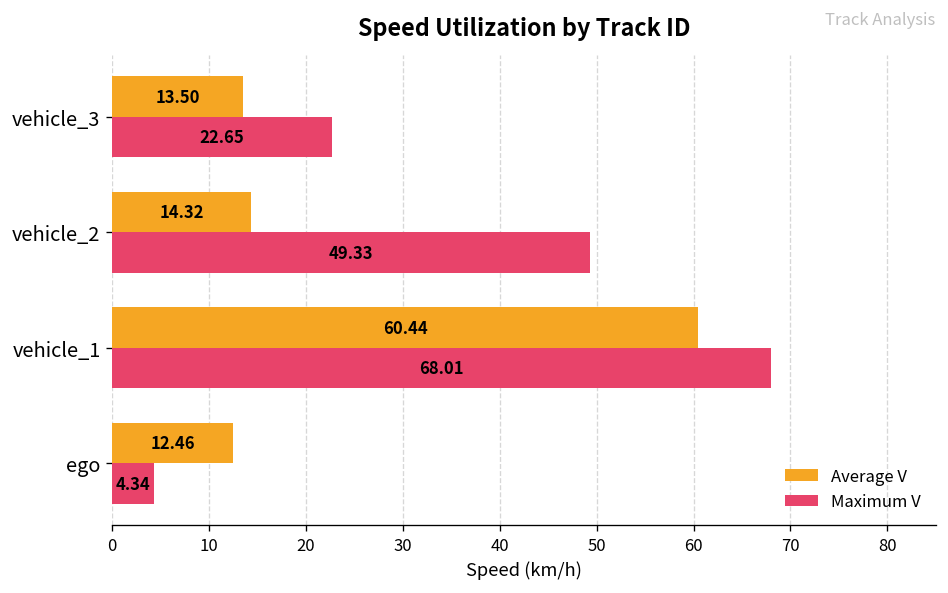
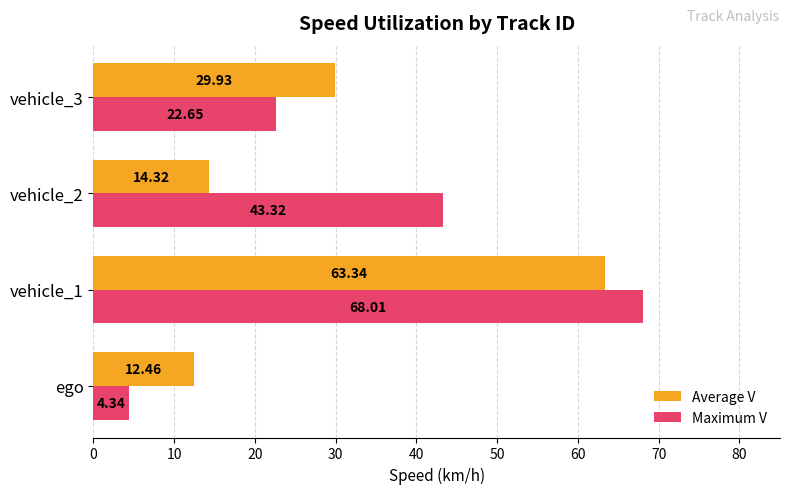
  {
    "Average V": {
-     "vehicle_3": 13.50,
+     "vehicle_3": 29.93,
      "vehicle_2": 14.32,
-     "vehicle_1": 60.44,
+     "vehicle_1": 63.34,
      "ego": 12.46
    },
    "Maximum V": {
      "vehicle_3": 22.65,
-     "vehicle_2": 49.33,
+     "vehicle_2": 43.32,
      "vehicle_1": 68.01,
      "ego": 4.34
    }
  }
